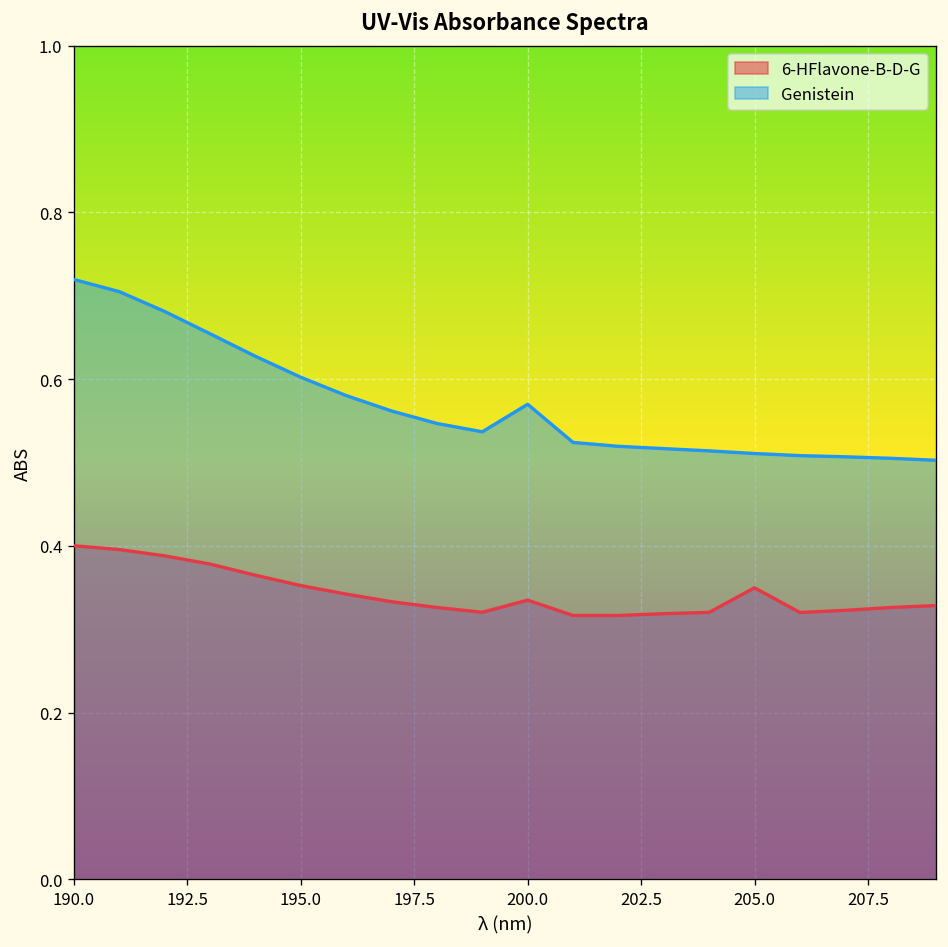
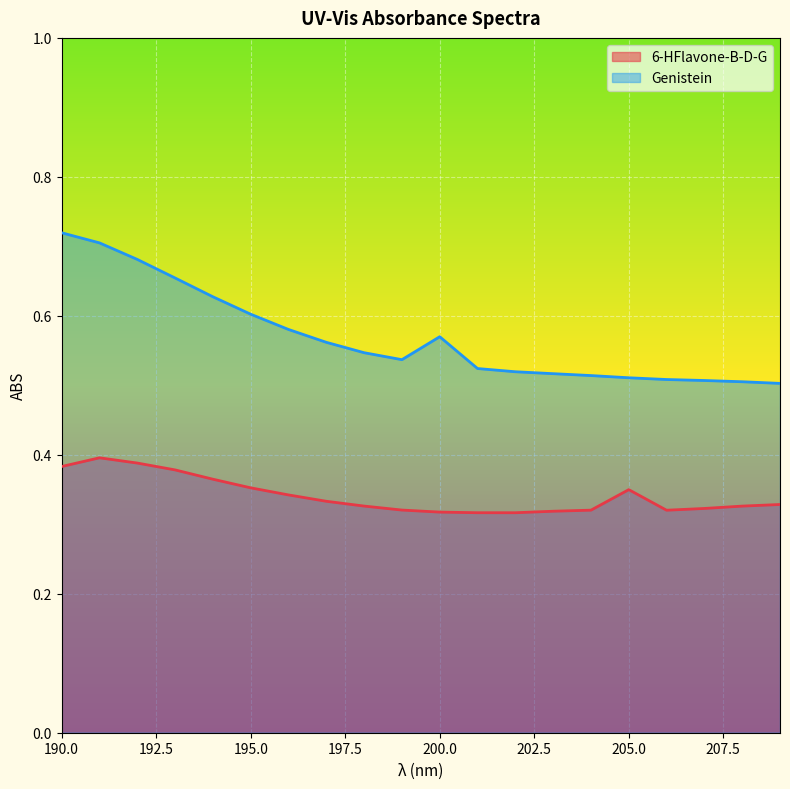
  {
    "6-HFlavone-B-D-G": {
-     "190.0": 0.40,
+     "190.0": 0.38,
      "195.0": 0.35,
-     "200.0": 0.33,
+     "200.0": 0.32,
      "205.0": 0.35
    },
    "Genistein": {
      "190.0": 0.72,
      "195.0": 0.60,
      "200.0": 0.57,
      "205.0": 0.51
    }
  }
